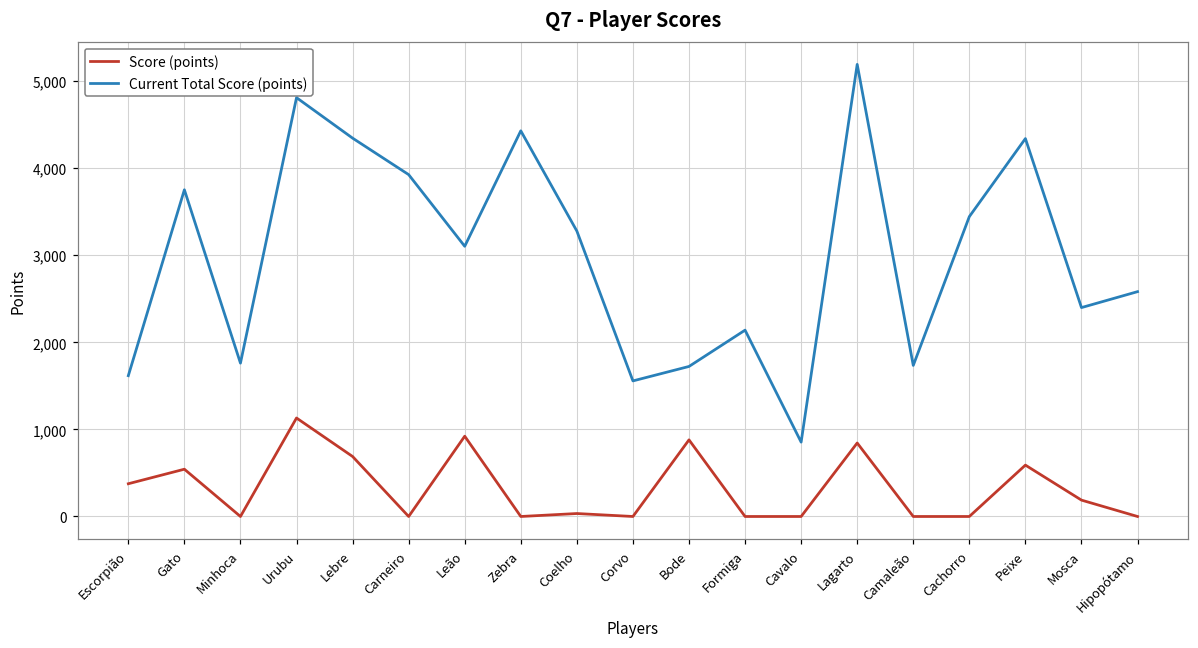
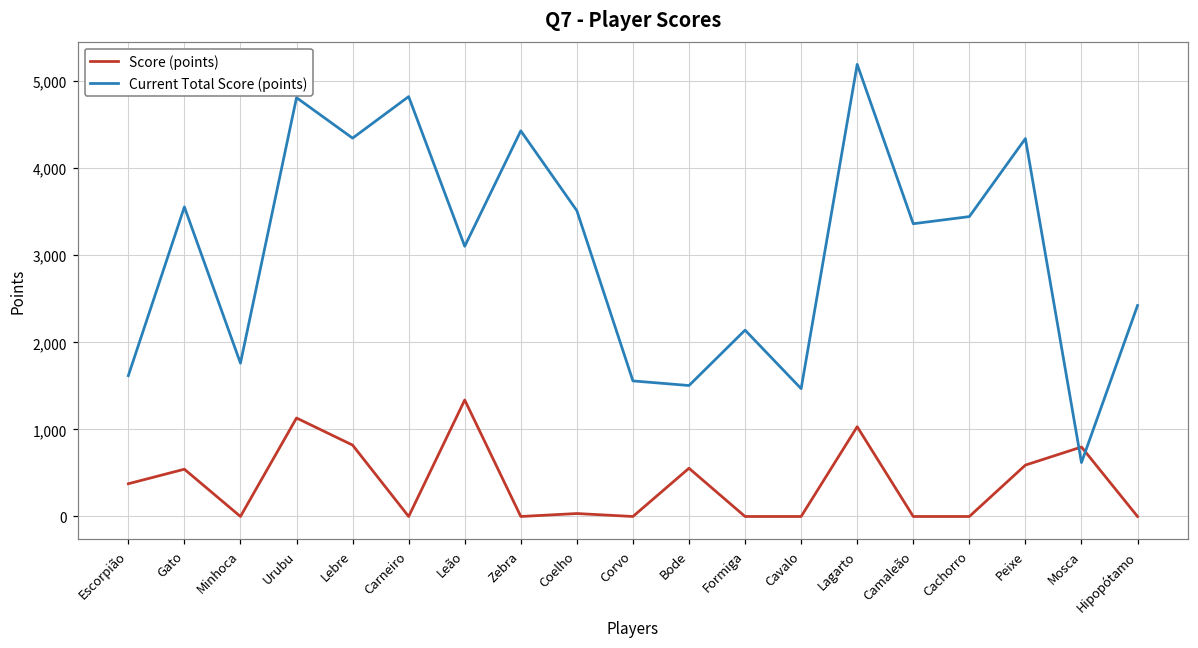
  {
    "Score (points)": {
      "Escorpião": "400",
      "Gato": "500",
      "Minhoca": "0",
      "Urubu": "1,100",
-     "Lebre": "700",
+     "Lebre": "800",
      "Carneiro": "0",
-     "Leão": "900",
+     "Leão": "1,300",
      "Zebra": "0",
      "Coelho": "0",
      "Corvo": "0",
-     "Bode": "900",
+     "Bode": "600",
      "Formiga": "0",
      "Cavalo": "0",
-     "Lagarto": "800",
+     "Lagarto": "1,000",
      "Camaleão": "0",
      "Cachorro": "0",
      "Peixe": "600",
-     "Mosca": "200",
+     "Mosca": "800",
      "Hipopótamo": "0"
    },
    "Current Total Score (points)": {
      "Escorpião": "1,600",
-     "Gato": "3,800",
+     "Gato": "3,600",
      "Minhoca": "1,800",
      "Urubu": "4,800",
      "Lebre": "4,300",
-     "Carneiro": "3,900",
+     "Carneiro": "4,800",
      "Leão": "3,100",
      "Zebra": "4,400",
-     "Coelho": "3,300",
+     "Coelho": "3,500",
      "Corvo": "1,600",
-     "Bode": "1,700",
+     "Bode": "1,500",
      "Formiga": "2,100",
-     "Cavalo": "900",
+     "Cavalo": "1,500",
      "Lagarto": "5,200",
-     "Camaleão": "1,700",
+     "Camaleão": "3,400",
      "Cachorro": "3,400",
      "Peixe": "4,300",
-     "Mosca": "2,400",
-     "Hipopótamo": "2,600"
+     "Mosca": "600",
+     "Hipopótamo": "2,400"
    }
  }
